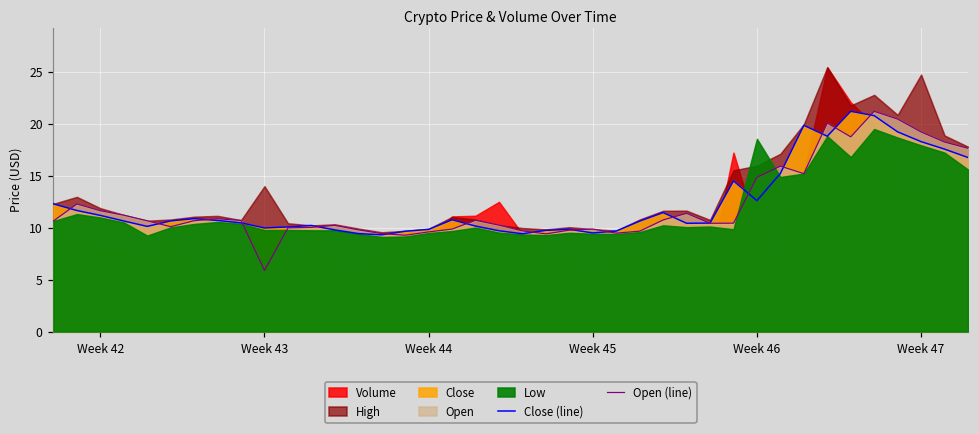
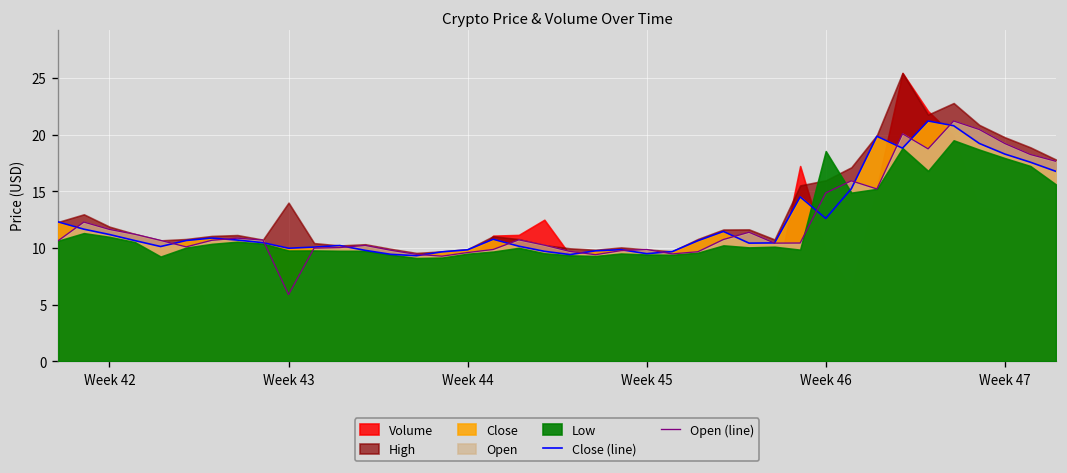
  {
    "Volume": {
      "Week 42": 8,
      "Week 43": 7,
      "Week 44": 9,
      "Week 45": 6,
      "Week 46": 10,
      "Week 47": 13
    },
    "High": {
      "Week 43": 14,
      "Week 46": 16,
-     "Week 47": 25
+     "Week 47": 20
    },
    "Close": {
      "Week 46": 13,
      "Week 47": 18
    },
    "Open": {
      "Week 43": 6,
      "Week 46": 15,
      "Week 47": 19
    },
    "Low": {
      "Week 46": 19,
      "Week 47": 18
    }
  }
